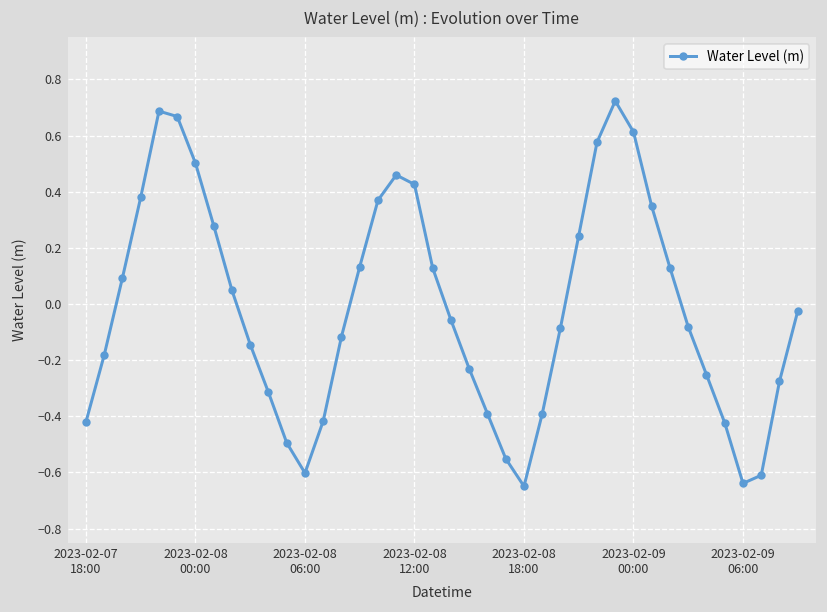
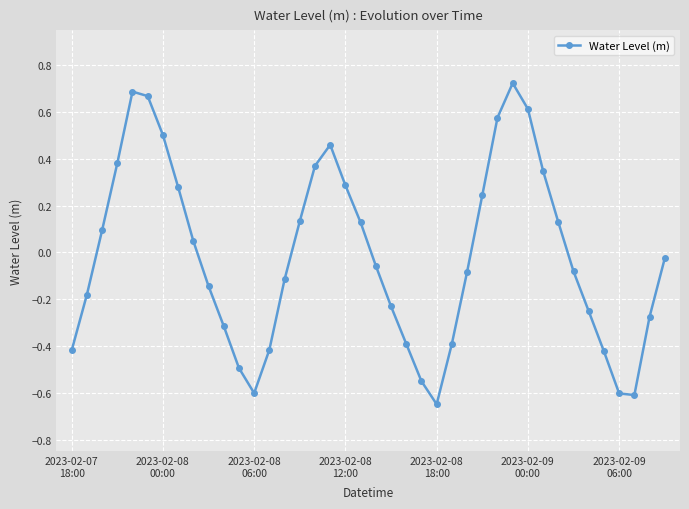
  {
    "2023-02-07 18:00": -0.42,
    "2023-02-08 00:00": 0.50,
    "2023-02-08 06:00": -0.60,
-   "2023-02-08 12:00": 0.43,
+   "2023-02-08 12:00": 0.29,
    "2023-02-08 18:00": -0.65,
    "2023-02-09 00:00": 0.61,
-   "2023-02-09 06:00": -0.64
+   "2023-02-09 06:00": -0.60
  }
